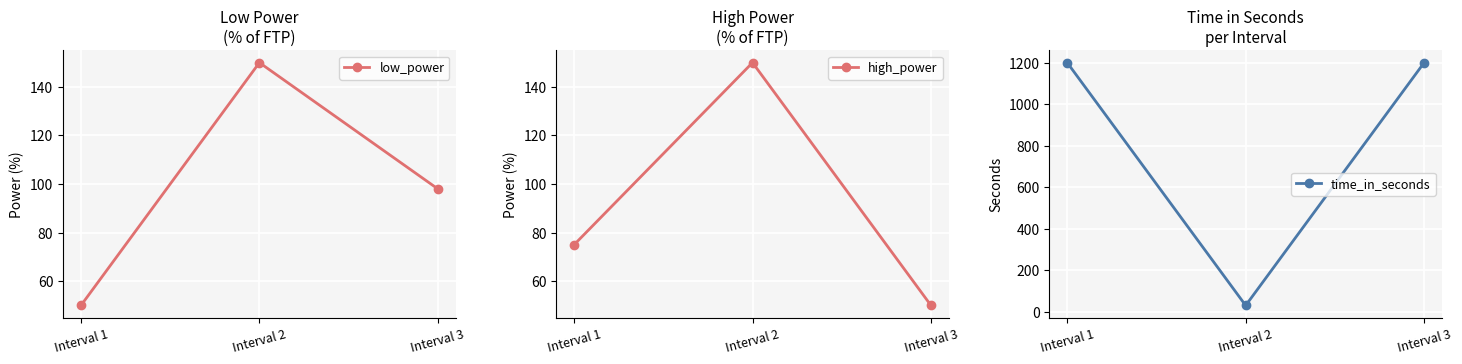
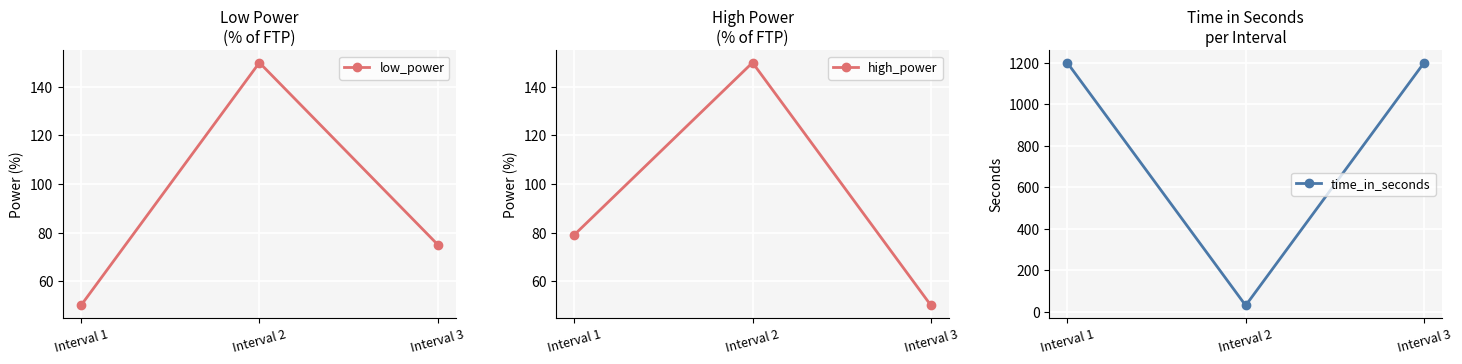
  {
    "Low Power (% of FTP)": {
      "Interval 1": 50,
      "Interval 2": 150,
-     "Interval 3": 98
+     "Interval 3": 75
    },
    "High Power (% of FTP)": {
-     "Interval 1": 75,
+     "Interval 1": 79,
      "Interval 2": 150,
      "Interval 3": 50
    },
    "Time in Seconds per Interval": {
      "Interval 1": 1200,
      "Interval 2": 30,
      "Interval 3": 1200
    }
  }
